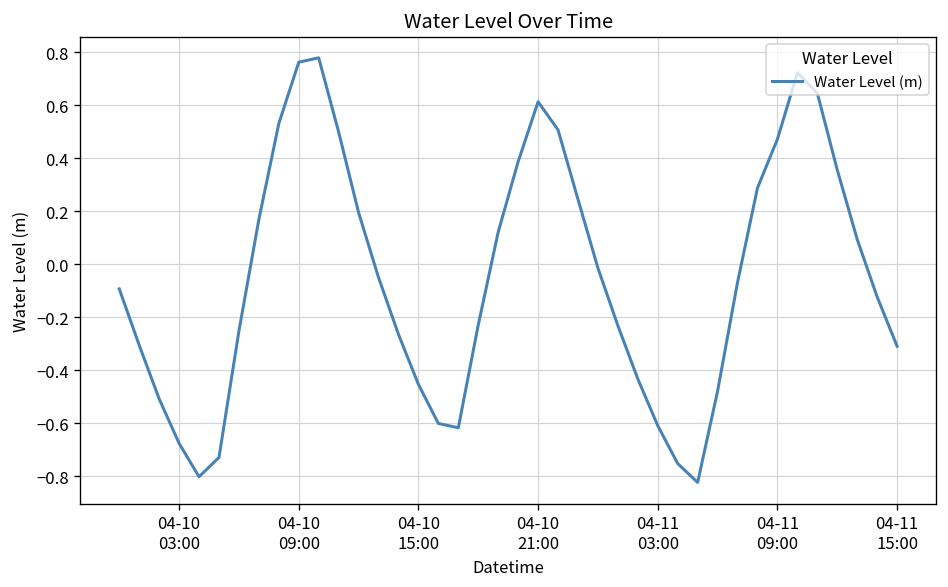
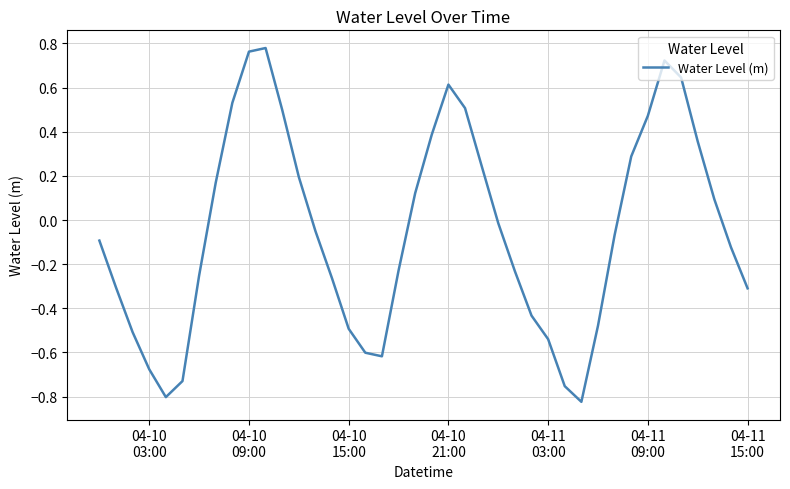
  {
    "04-10 03:00": -0.68,
    "04-10 09:00": 0.76,
-   "04-10 15:00": -0.45,
+   "04-10 15:00": -0.49,
    "04-10 21:00": 0.61,
-   "04-11 03:00": -0.61,
+   "04-11 03:00": -0.54,
    "04-11 09:00": 0.47,
    "04-11 15:00": -0.31
  }
